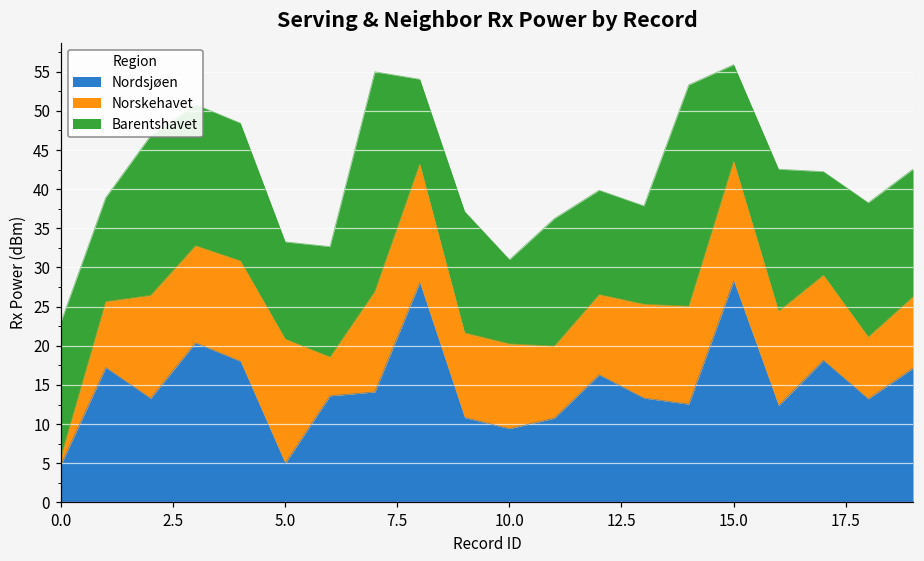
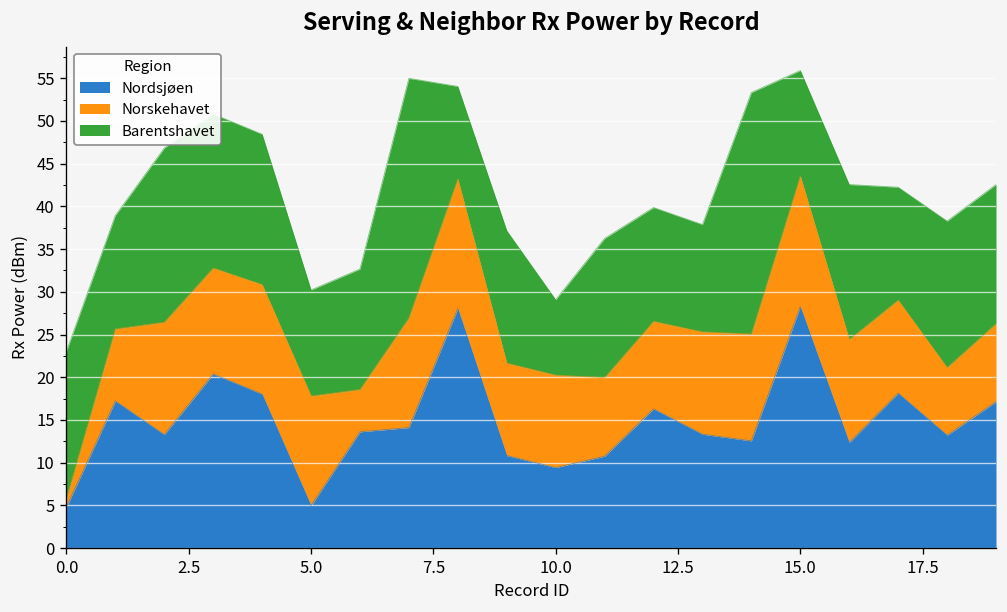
  {
    "Nordsjøen": {
      "0.0": 5,
      "5.0": 5,
      "10.0": 9,
      "15.0": 28
    },
    "Norskehavet": {
      "0.0": 1,
-     "5.0": 16,
+     "5.0": 13,
      "10.0": 11,
      "15.0": 15
    },
    "Barentshavet": {
      "0.0": 17,
      "5.0": 12,
-     "10.0": 11,
+     "10.0": 9,
      "15.0": 12
    }
  }
